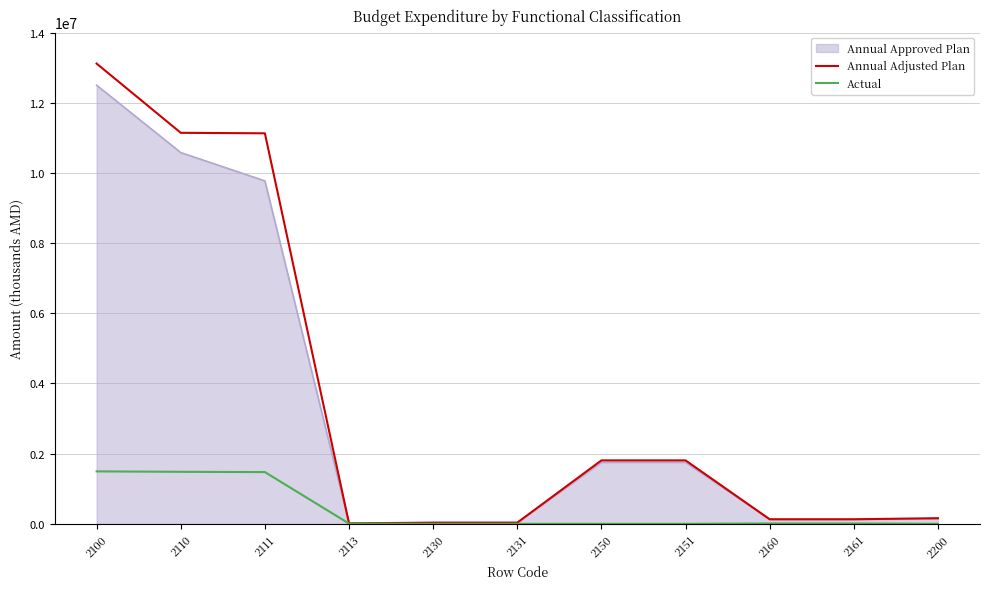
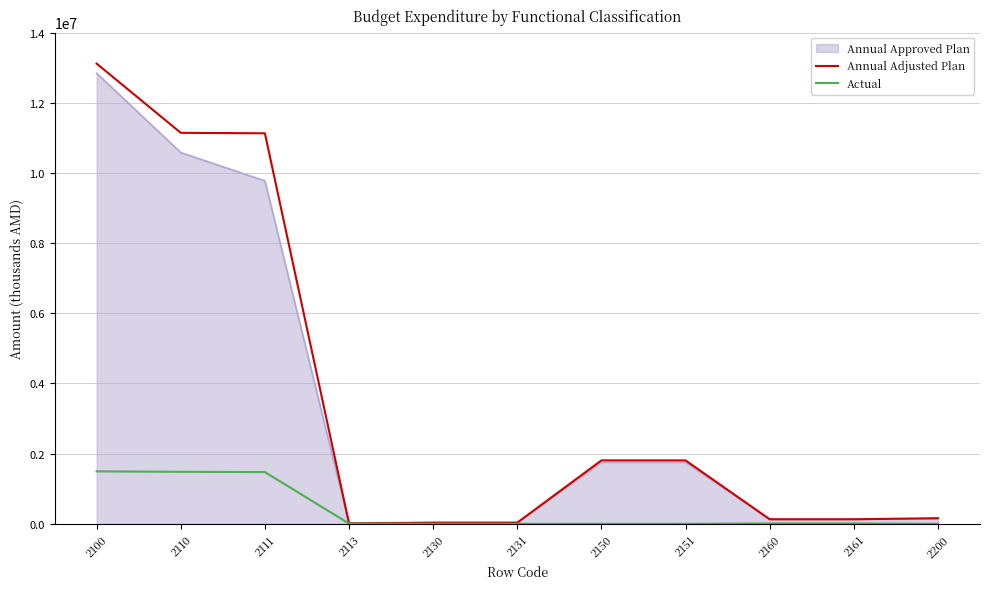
  {
    "Annual Approved Plan": {
-     "2100": 12500000,
+     "2100": 12800000,
      "2110": 10600000,
      "2111": 9800000
    },
    "Annual Adjusted Plan": {
      "2100": 13100000,
      "2110": 11100000,
      "2111": 11100000
    },
    "Actual": {
      "2100": 1500000,
      "2110": 1500000,
      "2111": 1500000,
      "2150": 0,
      "2151": 0,
      "2160": 0,
      "2161": 0,
      "2200": 0
    }
  }
